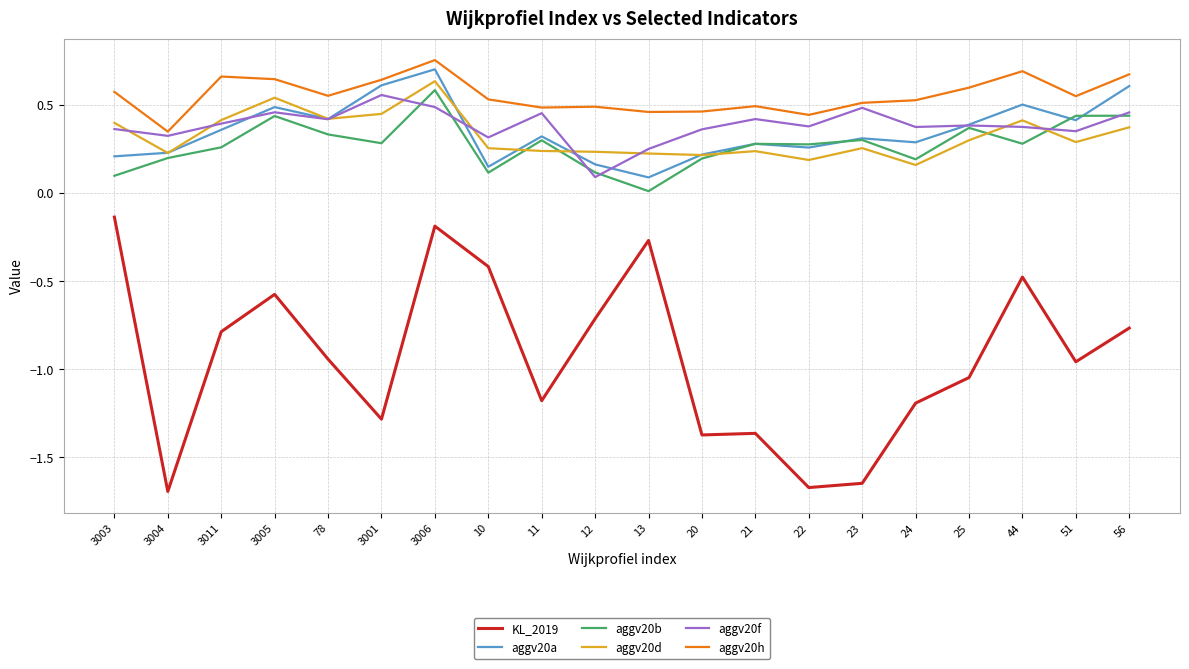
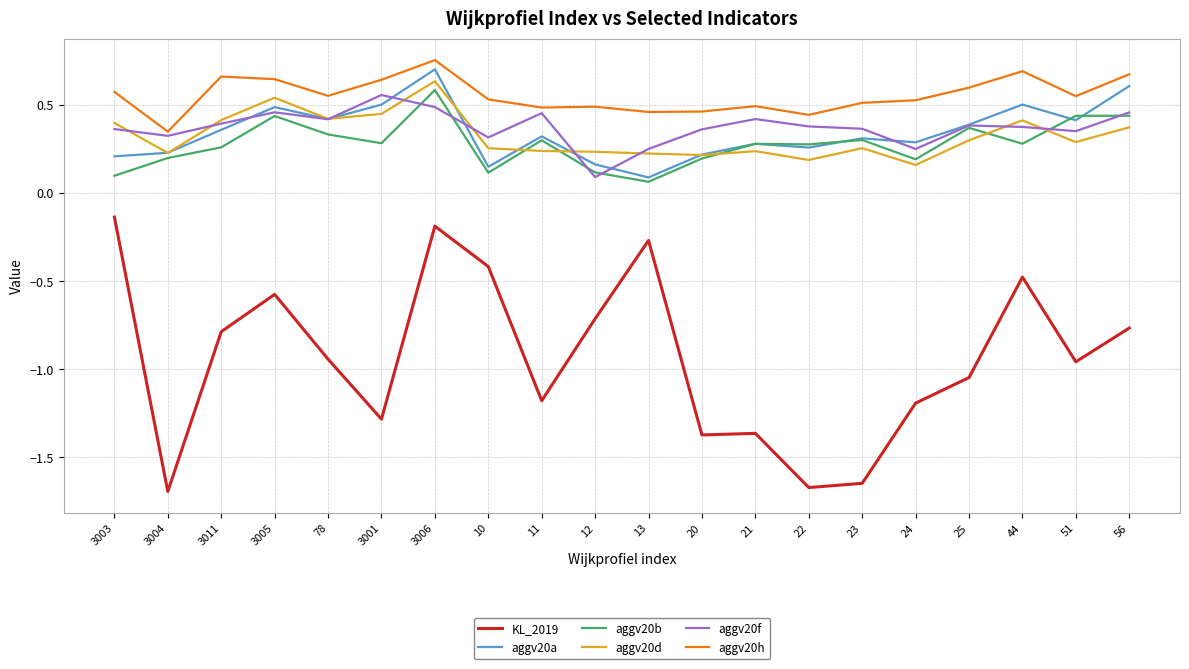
  {
    "KL_2019": {
      "3003": -0.14,
      "3004": -1.69,
      "3011": -0.79,
      "3005": -0.57,
      "78": -0.94,
      "3001": -1.28,
      "3006": -0.19,
      "10": -0.42,
      "11": -1.18,
      "12": -0.71,
      "13": -0.27,
      "20": -1.37,
      "21": -1.36,
      "22": -1.67,
      "23": -1.65,
      "24": -1.19,
      "25": -1.05,
      "44": -0.48,
      "51": -0.96,
      "56": -0.77
    },
    "aggv20a": {
      "3003": 0.21,
      "3011": 0.36,
      "3005": 0.49,
-     "3001": 0.61,
+     "3001": 0.50,
      "3006": 0.70,
      "10": 0.15,
      "11": 0.32,
      "12": 0.16,
      "13": 0.09,
      "22": 0.26,
      "24": 0.29,
      "44": 0.50,
      "51": 0.41,
      "56": 0.61
    },
    "aggv20b": {
      "3003": 0.10,
      "3004": 0.20,
      "3011": 0.26,
      "3005": 0.44,
      "78": 0.33,
      "3001": 0.28,
      "3006": 0.58,
      "10": 0.12,
      "11": 0.30,
      "12": 0.12,
-     "13": 0.01,
+     "13": 0.06,
      "20": 0.20,
      "22": 0.28,
      "24": 0.19,
      "44": 0.28,
      "51": 0.44,
      "56": 0.44
    },
    "aggv20f": {
      "3003": 0.36,
      "3004": 0.33,
      "3011": 0.39,
      "3005": 0.46,
      "3001": 0.56,
      "3006": 0.49,
      "10": 0.32,
      "11": 0.45,
      "12": 0.09,
      "13": 0.25,
      "20": 0.36,
      "21": 0.42,
      "22": 0.38,
-     "23": 0.48,
-     "24": 0.38,
+     "23": 0.37,
+     "24": 0.25,
      "44": 0.38,
      "51": 0.35,
      "56": 0.46
    }
  }
